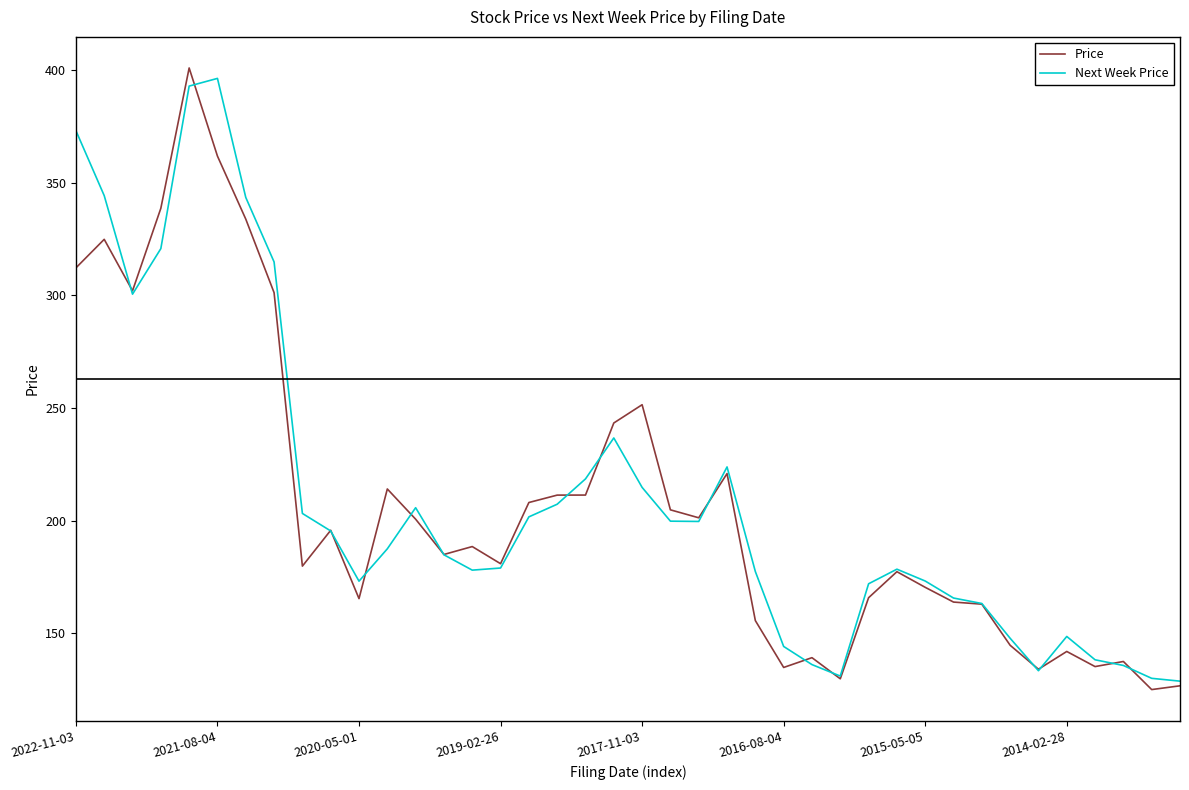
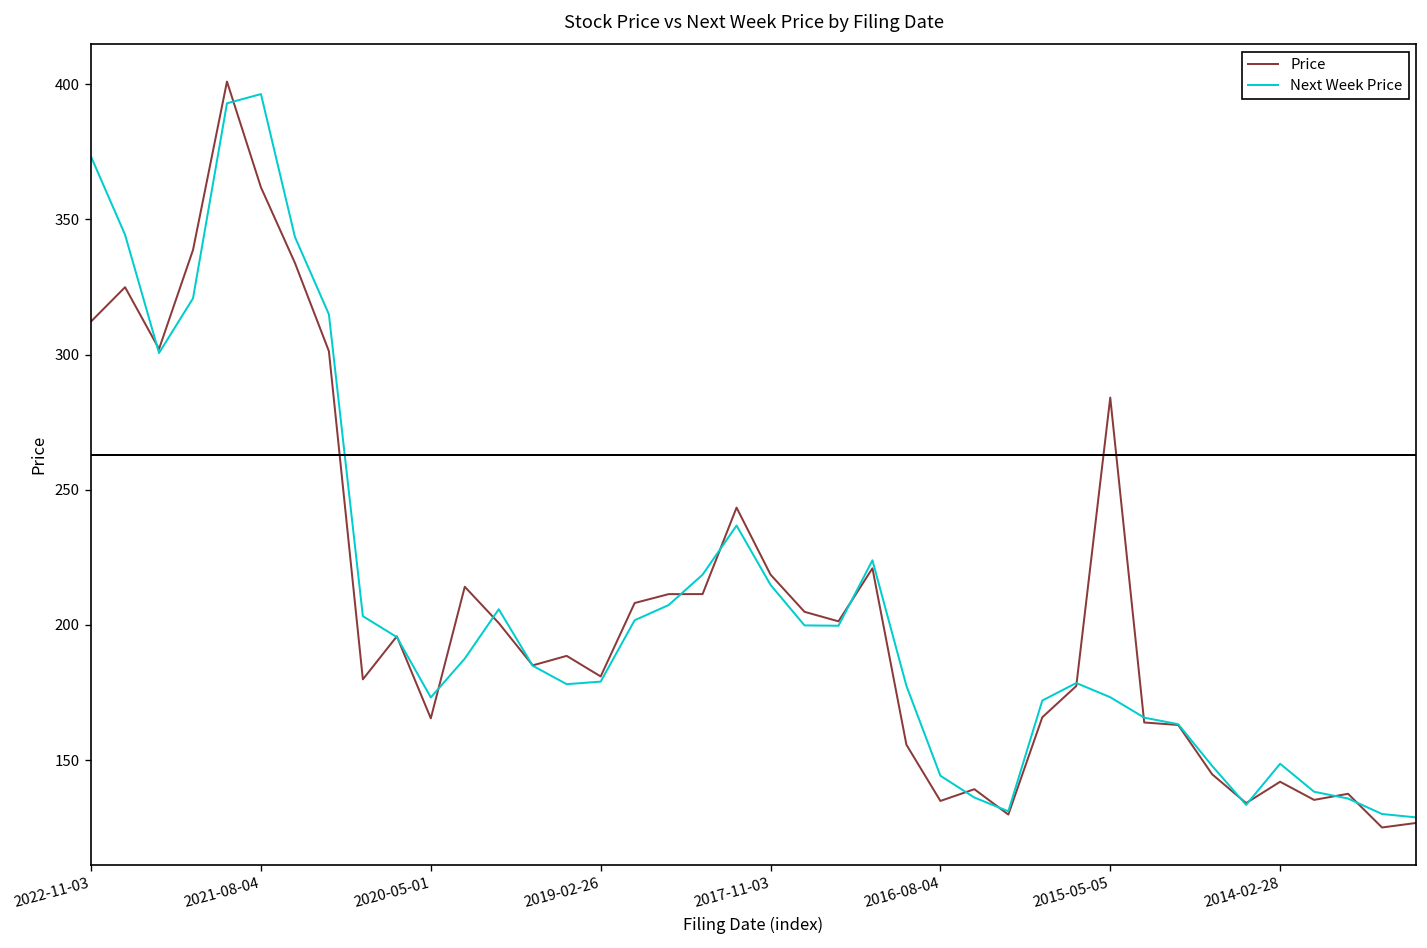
  {
    "Price": {
      "2022-11-03": 312,
      "2021-08-04": 362,
      "2020-05-01": 165,
      "2019-02-26": 181,
-     "2017-11-03": 251,
+     "2017-11-03": 219,
      "2016-08-04": 135,
-     "2015-05-05": 170,
+     "2015-05-05": 284,
      "2014-02-28": 142
    },
    "Next Week Price": {
      "2022-11-03": 373,
      "2021-08-04": 396,
      "2020-05-01": 173,
      "2019-02-26": 179,
      "2017-11-03": 215,
      "2016-08-04": 144,
      "2015-05-05": 173,
      "2014-02-28": 149
    }
  }
